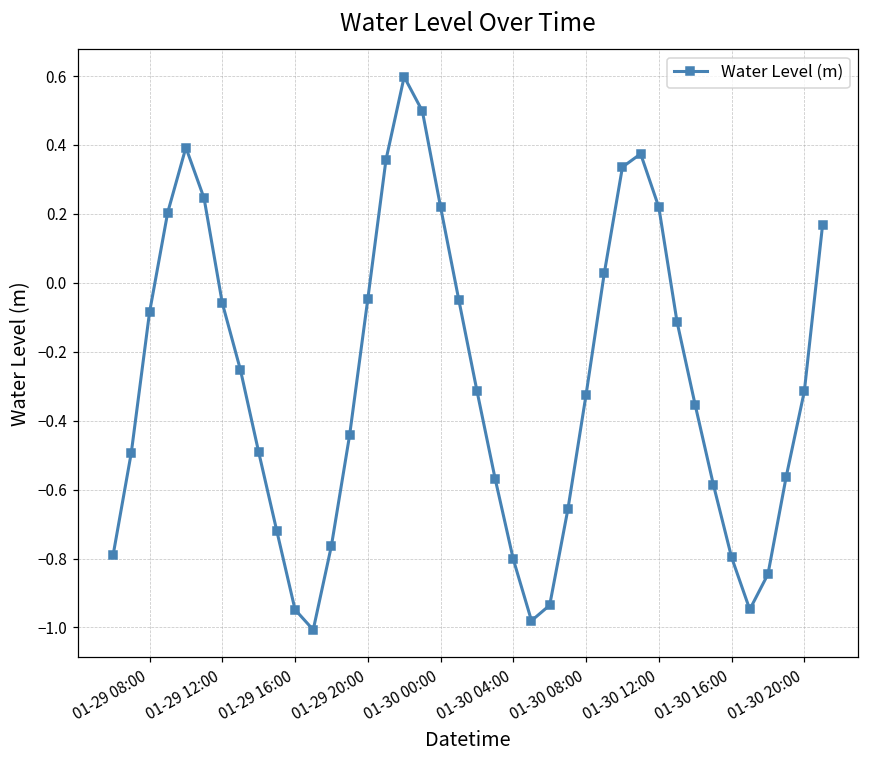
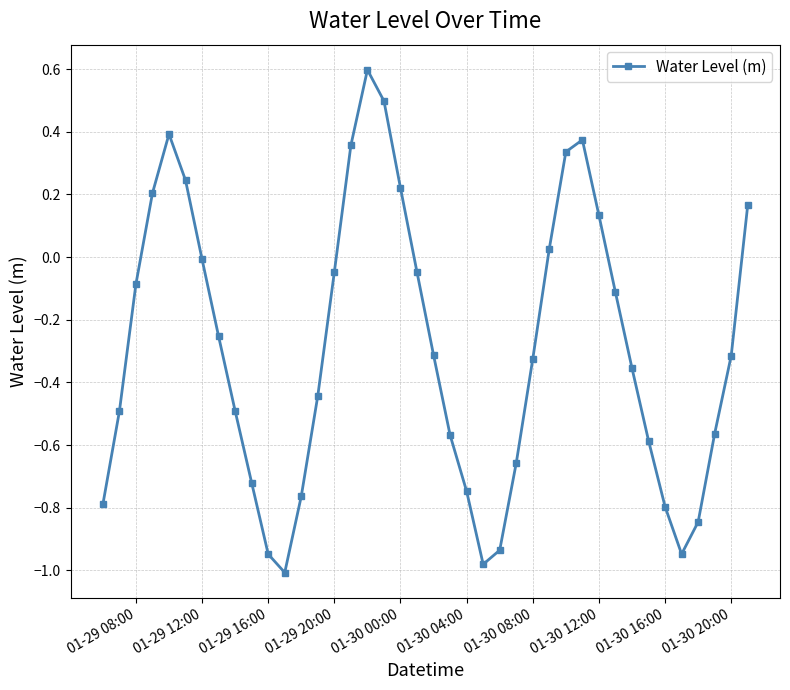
  {
    "01-29 08:00": -0.09,
-   "01-29 12:00": -0.06,
+   "01-29 12:00": -0.01,
    "01-29 16:00": -0.95,
    "01-29 20:00": -0.05,
    "01-30 00:00": 0.22,
-   "01-30 04:00": -0.80,
+   "01-30 04:00": -0.75,
    "01-30 08:00": -0.32,
-   "01-30 12:00": 0.22,
+   "01-30 12:00": 0.13,
    "01-30 16:00": -0.80,
    "01-30 20:00": -0.31
  }
